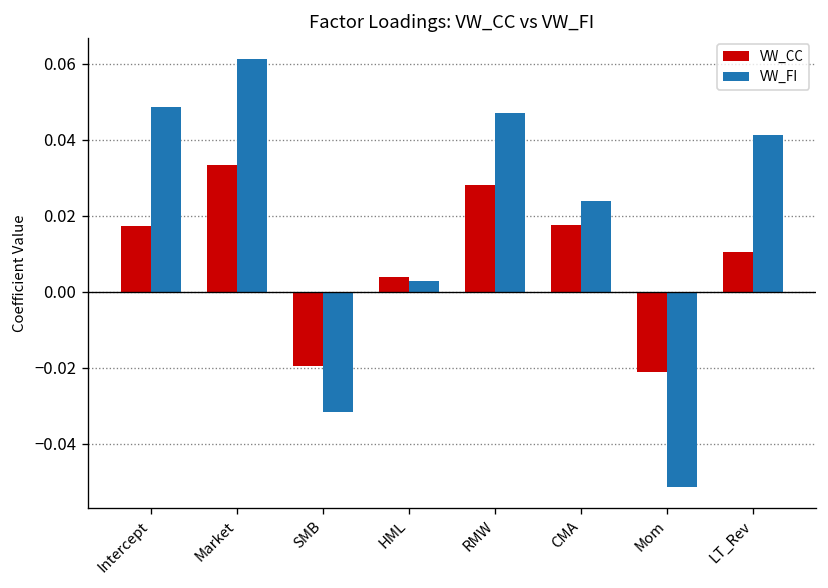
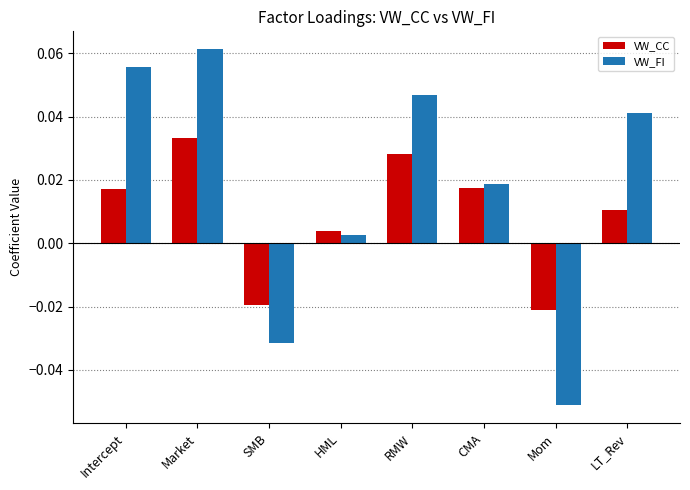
  {
    "VW_CC": {
      "Intercept": 0.017,
      "Market": 0.033,
      "SMB": -0.020,
      "HML": 0.004,
      "RMW": 0.028,
      "CMA": 0.017,
      "Mom": -0.021,
      "LT_Rev": 0.011
    },
    "VW_FI": {
-     "Intercept": 0.049,
+     "Intercept": 0.056,
      "Market": 0.061,
      "SMB": -0.032,
      "HML": 0.003,
      "RMW": 0.047,
-     "CMA": 0.024,
+     "CMA": 0.019,
      "Mom": -0.051,
      "LT_Rev": 0.041
    }
  }
